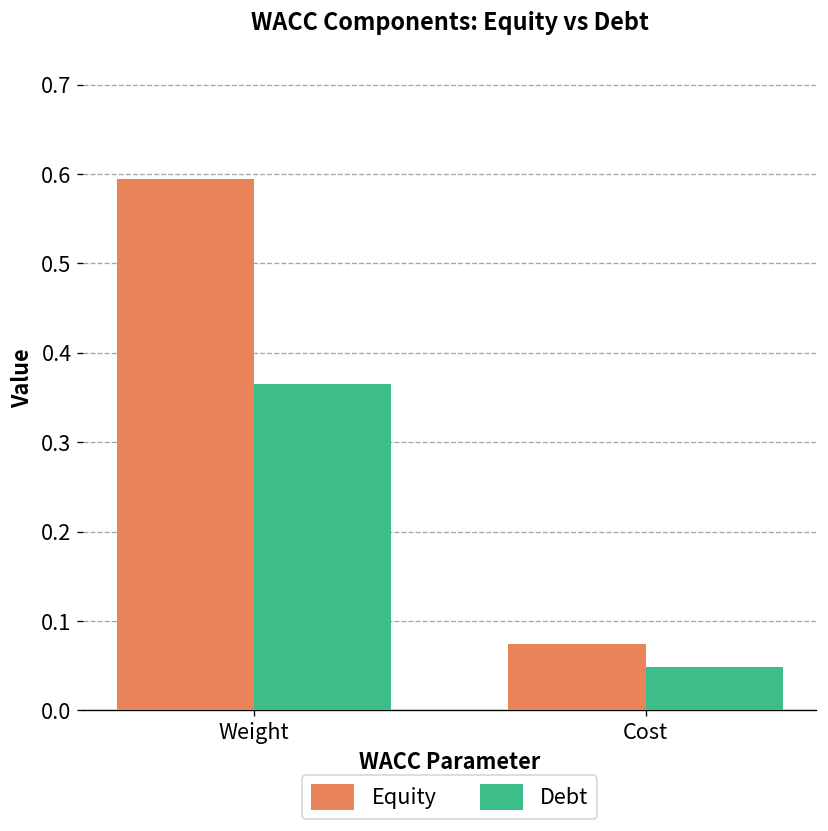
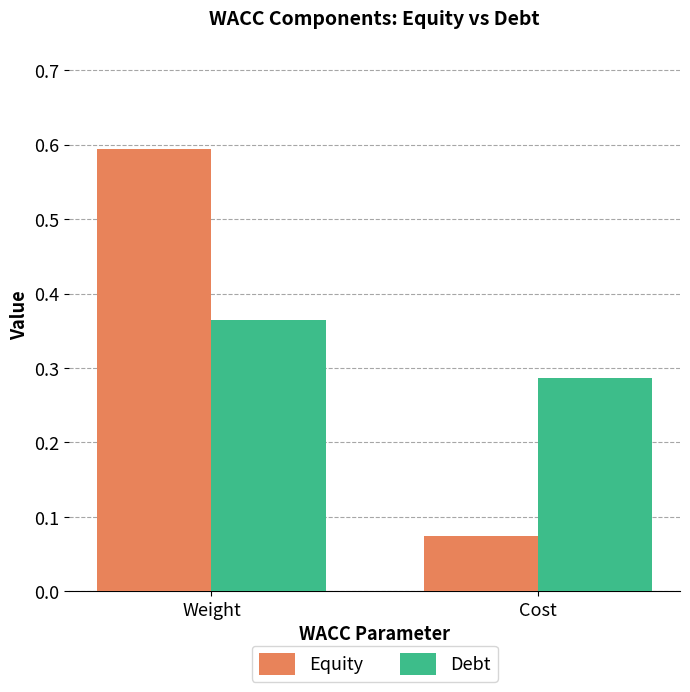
  {
    "Equity": {
      "Weight": 0.59,
      "Cost": 0.07
    },
    "Debt": {
      "Weight": 0.37,
-     "Cost": 0.05
+     "Cost": 0.29
    }
  }
